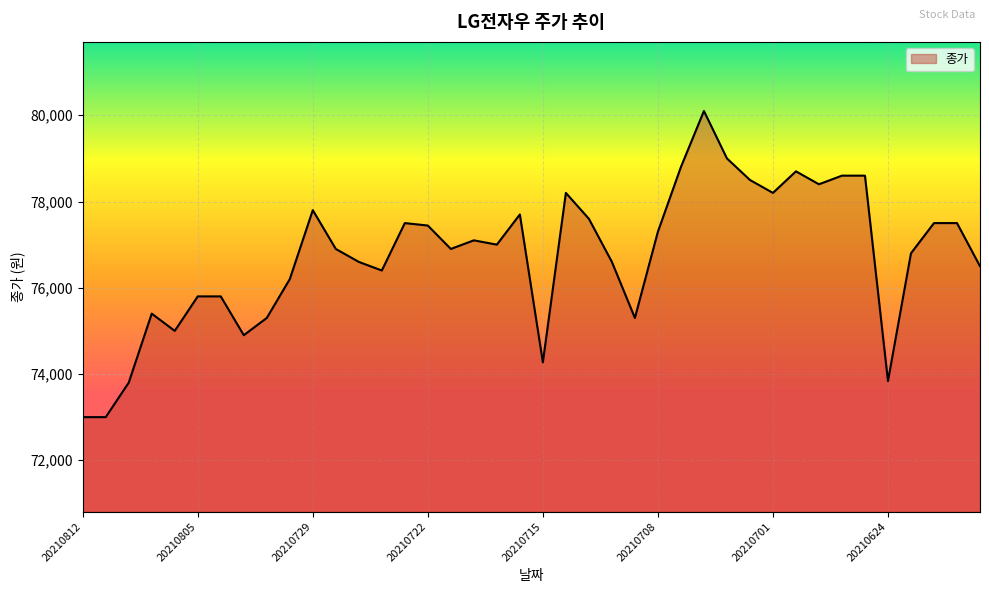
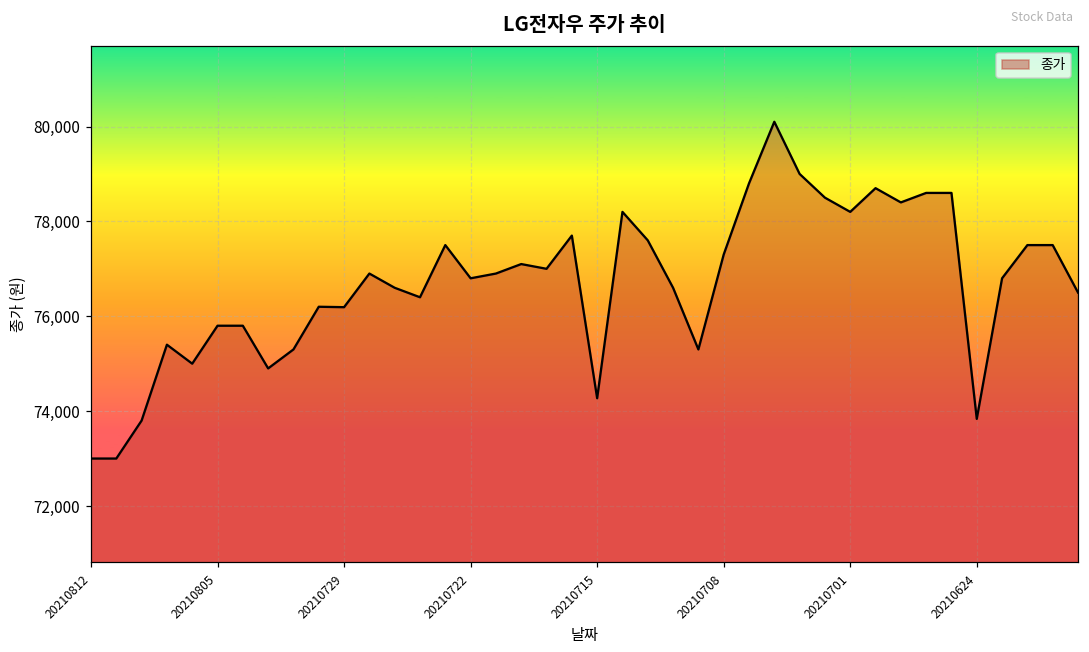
  {
    "20210812": "73,000",
    "20210805": "75,800",
-   "20210729": "77,800",
-   "20210722": "77,400",
+   "20210729": "76,200",
+   "20210722": "76,800",
    "20210715": "74,300",
    "20210708": "77,300",
    "20210701": "78,200",
    "20210624": "73,800"
  }
